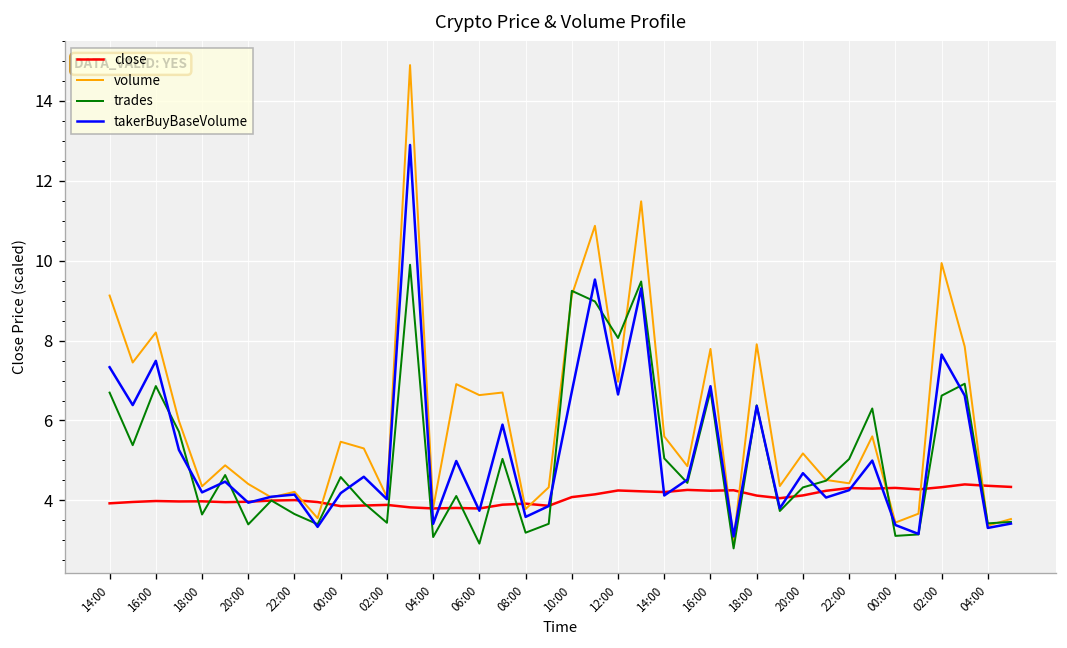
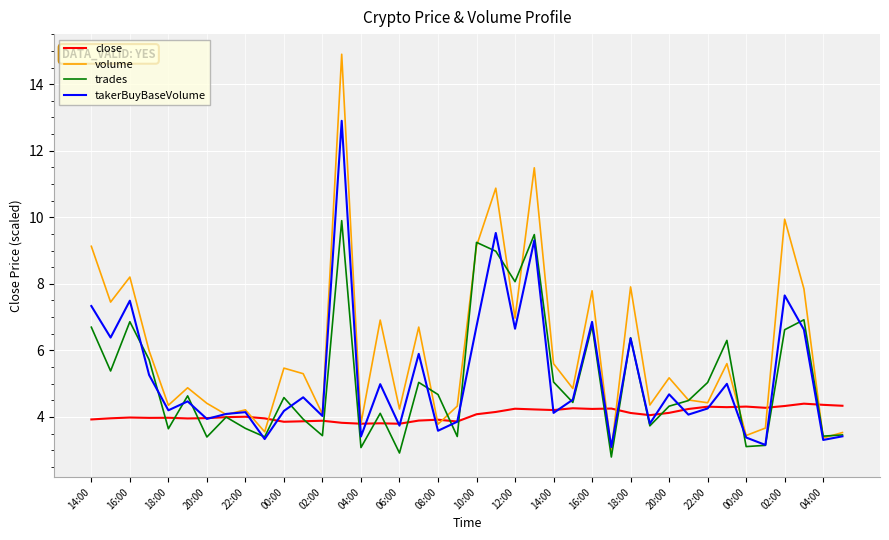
  {
    "close": {
      "08:00": 3.9,
      "10:00": 4.1,
      "12:00": 4.2
    },
    "volume": {
-     "06:00": 6.6,
+     "06:00": 4.2,
      "08:00": 3.8,
      "10:00": 9.1,
      "12:00": 7.0
    },
    "trades": {
      "06:00": 2.9,
-     "08:00": 3.2,
+     "08:00": 4.7,
      "10:00": 9.2,
      "12:00": 8.1
    },
    "takerBuyBaseVolume": {
      "08:00": 3.6,
      "10:00": 6.7,
      "12:00": 6.7
    }
  }
